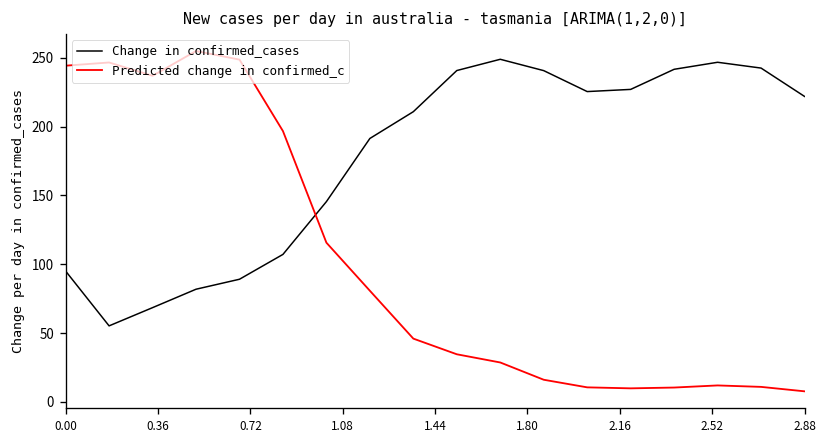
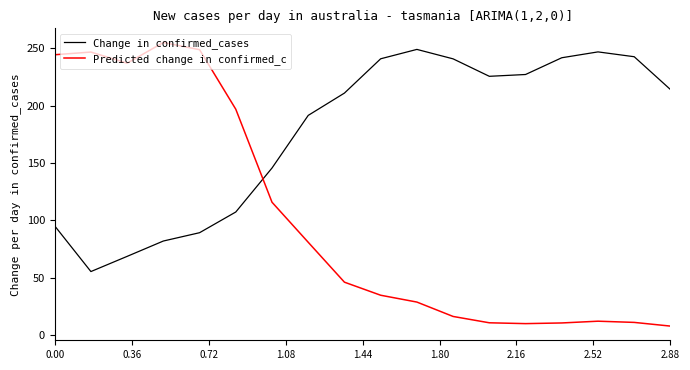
  {
    "Change in confirmed_cases": {
      "0.00": 95,
-     "2.88": 222
+     "2.88": 214
    },
    "Predicted change in confirmed_c": {
      "0.00": 244,
      "2.88": 8
    }
  }
